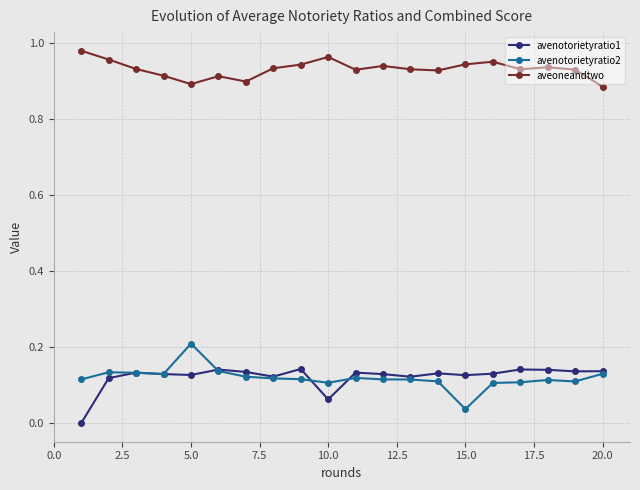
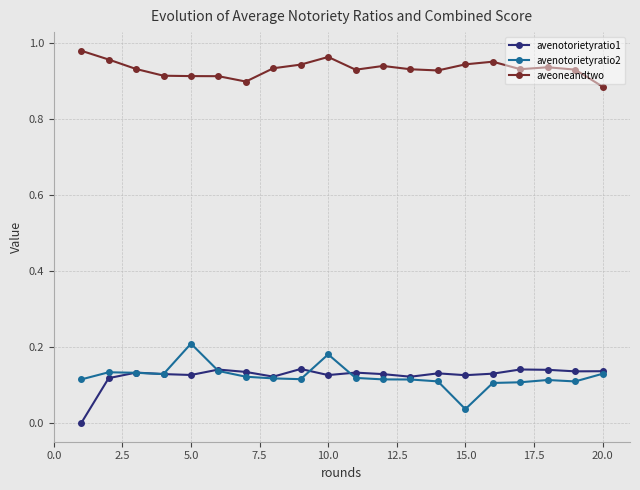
  {
    "avenotorietyratio1": {
      "5.0": 0.13,
-     "10.0": 0.06,
+     "10.0": 0.13,
      "15.0": 0.13,
      "20.0": 0.14
    },
    "avenotorietyratio2": {
      "5.0": 0.21,
-     "10.0": 0.11,
+     "10.0": 0.18,
      "15.0": 0.04,
      "20.0": 0.13
    },
    "aveoneandtwo": {
-     "5.0": 0.89,
+     "5.0": 0.91,
      "10.0": 0.96,
      "15.0": 0.94,
      "20.0": 0.88
    }
  }
